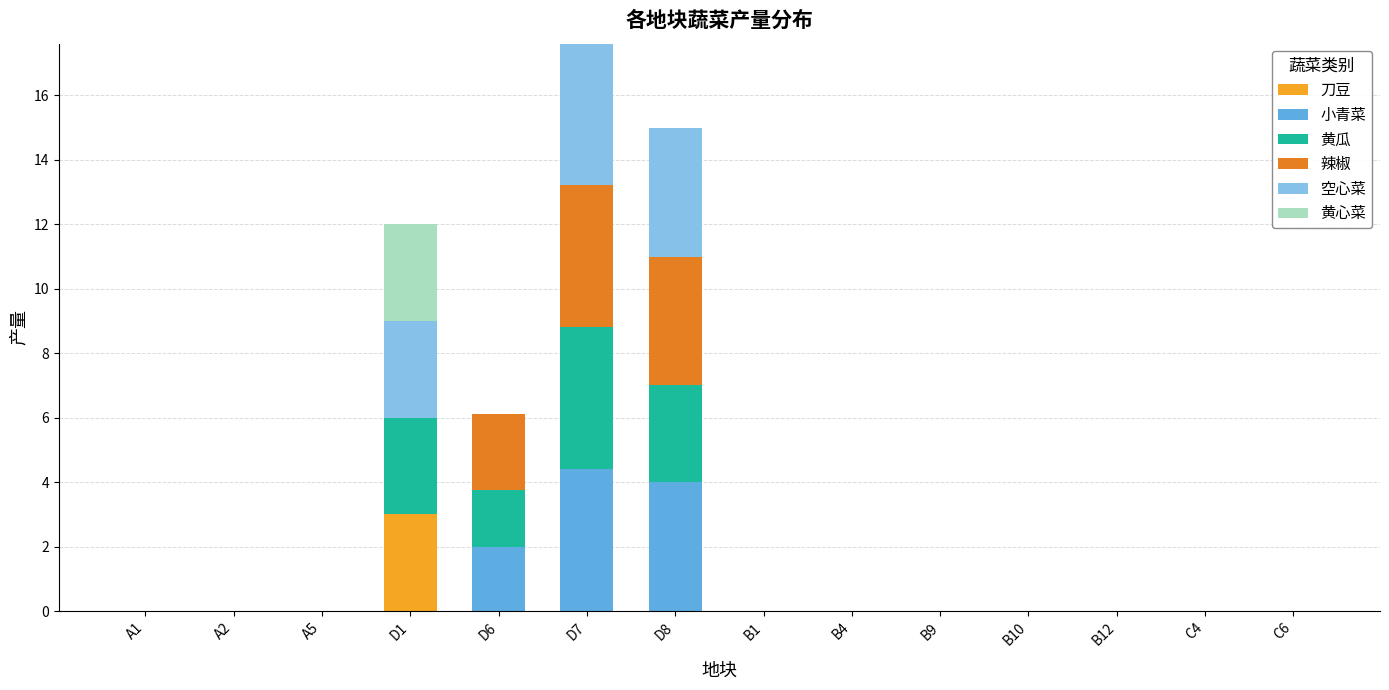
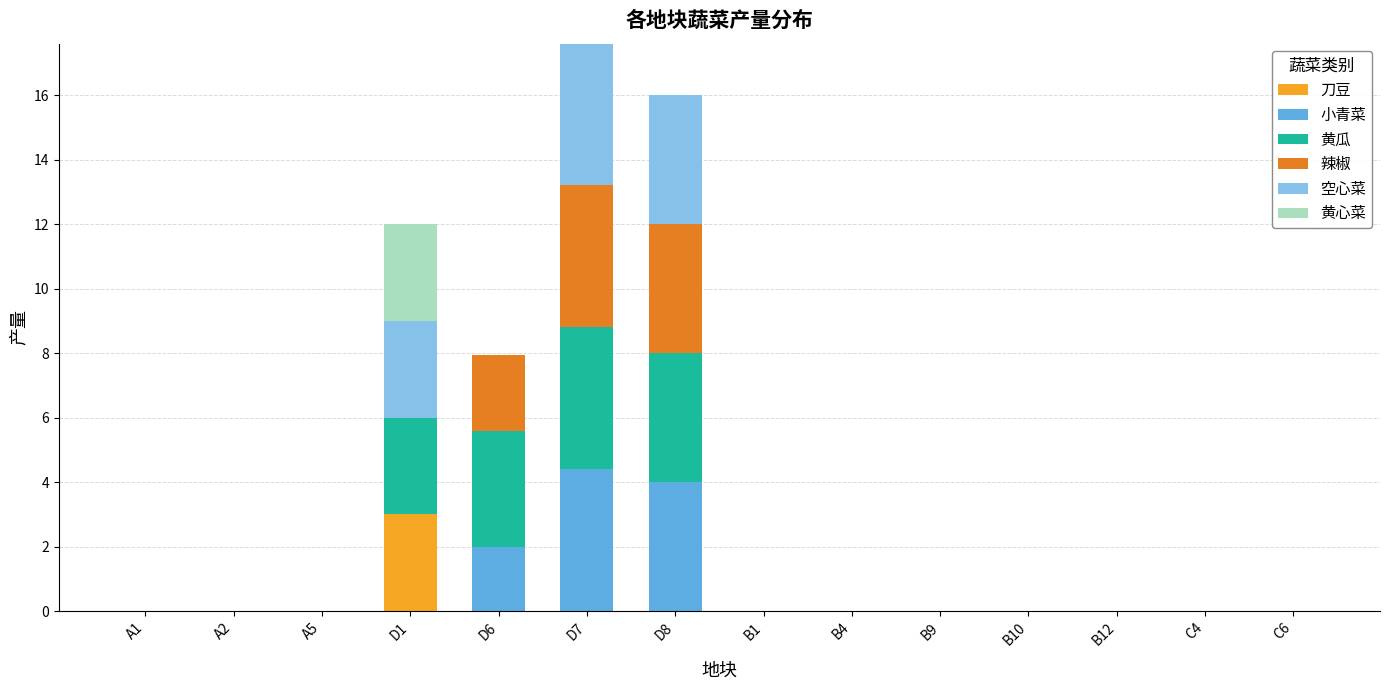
  {
    "黄瓜": {
      "A1": 0.0,
      "A2": 0.0,
      "A5": 0.0,
      "D1": 3.0,
-     "D6": 1.8,
+     "D6": 3.6,
      "D7": 4.4,
-     "D8": 3,
+     "D8": 4,
      "B1": 0.0,
      "B4": 0.0,
      "B9": 0.0,
      "B10": 0.0,
      "B12": 0.0,
      "C4": 0.0,
      "C6": 0.0
    },
    "黄心菜": {
      "A1": 0.0,
      "A2": 0.0,
      "A5": 0.0,
      "D1": 3.0,
      "D6": 0.0,
      "D7": 0.0,
      "D8": 0.0,
      "B1": 0.0,
      "B4": 0.0,
      "B9": 0.0,
      "B10": 0.0,
      "B12": 0.0,
      "C4": 0.0,
      "C6": 0.0
    }
  }
